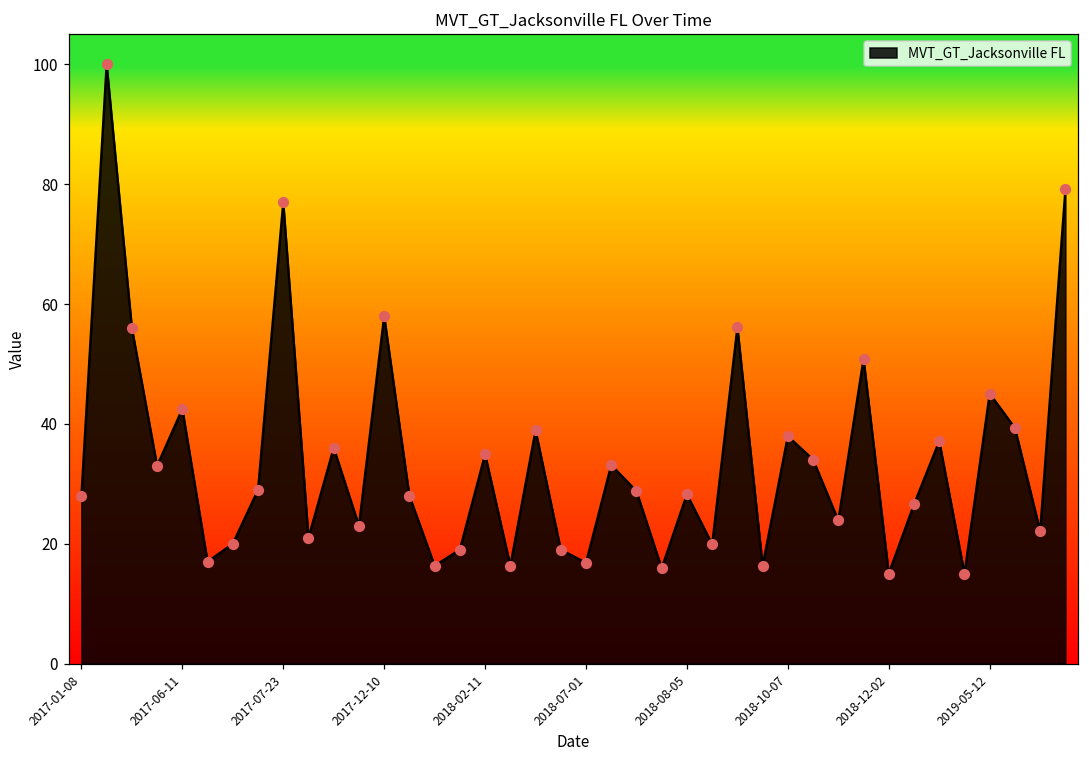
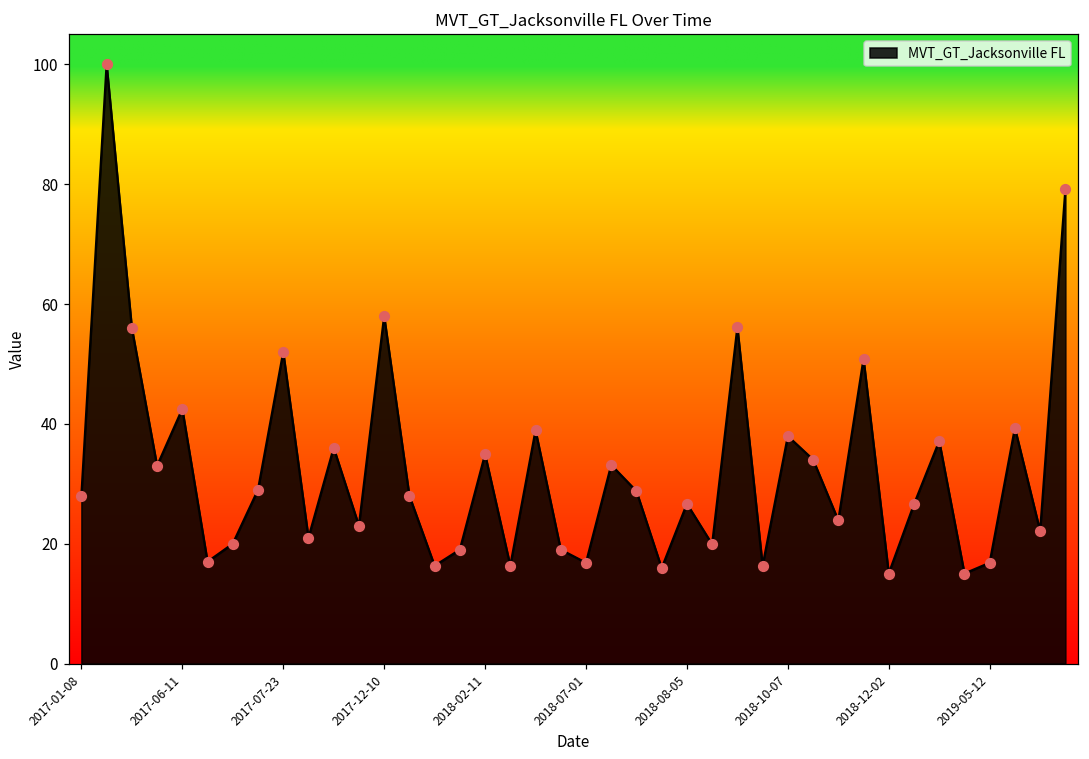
  {
    "2017-01-08": 28,
    "2017-06-11": 43,
-   "2017-07-23": 77,
+   "2017-07-23": 52,
    "2017-12-10": 58,
    "2018-02-11": 35,
    "2018-07-01": 17,
-   "2018-08-05": 28,
+   "2018-08-05": 27,
    "2018-10-07": 38,
    "2018-12-02": 15,
-   "2019-05-12": 45
+   "2019-05-12": 17
  }
